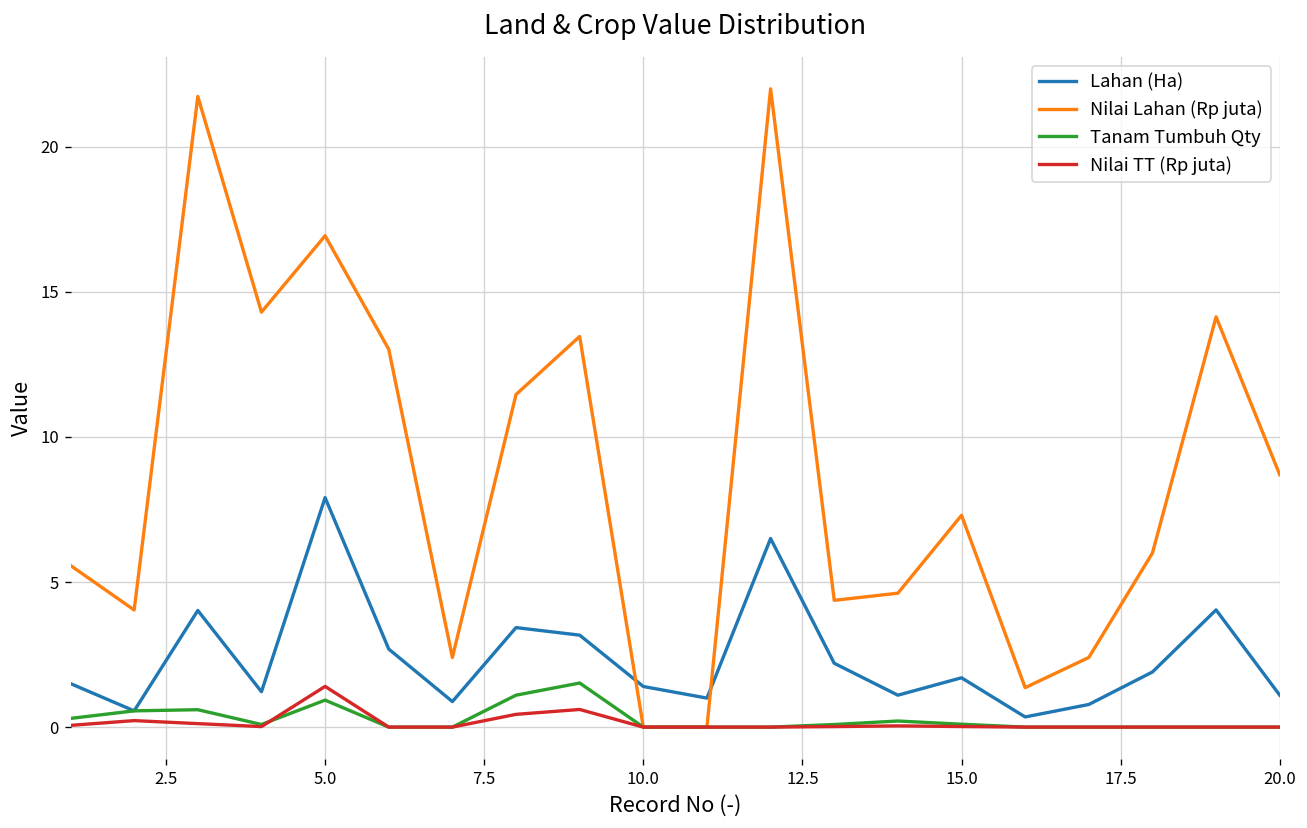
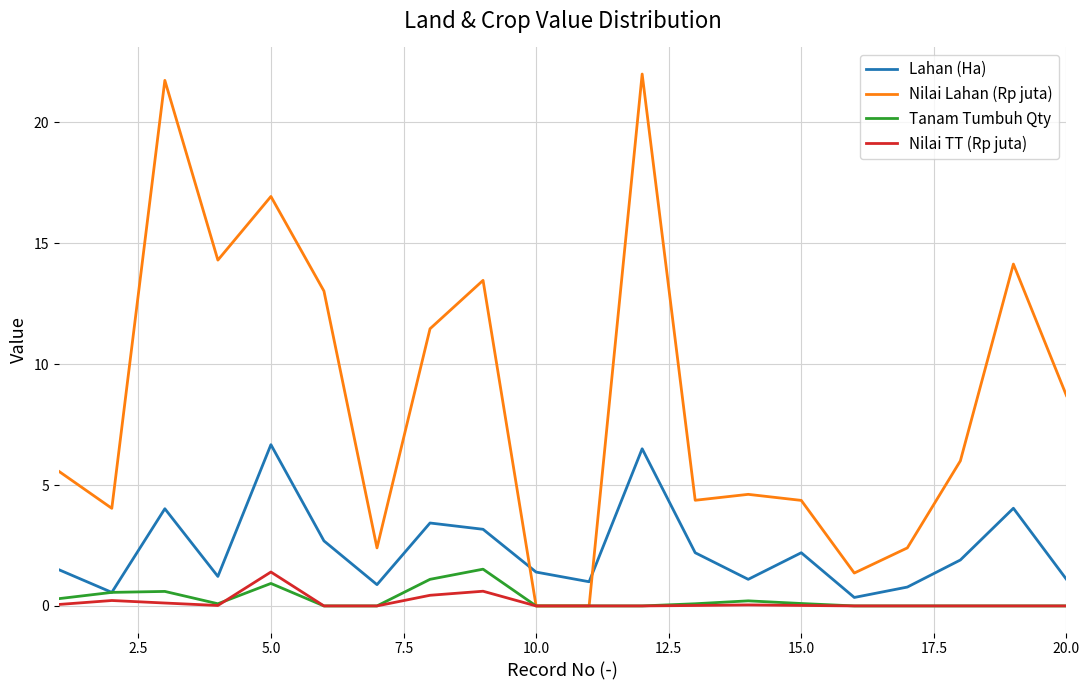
  {
    "Lahan (Ha)": {
-     "5.0": 7.9,
+     "5.0": 6.7,
      "10.0": 1.4,
-     "15.0": 1.7,
+     "15.0": 2.2,
      "20.0": 1.1
    },
    "Nilai Lahan (Rp juta)": {
      "5.0": 16.9,
-     "15.0": 7.3,
+     "15.0": 4.4,
      "20.0": 8.7
    },
    "Tanam Tumbuh Qty": {
      "5.0": 0.9
    },
    "Nilai TT (Rp juta)": {
      "5.0": 1.4
    }
  }
